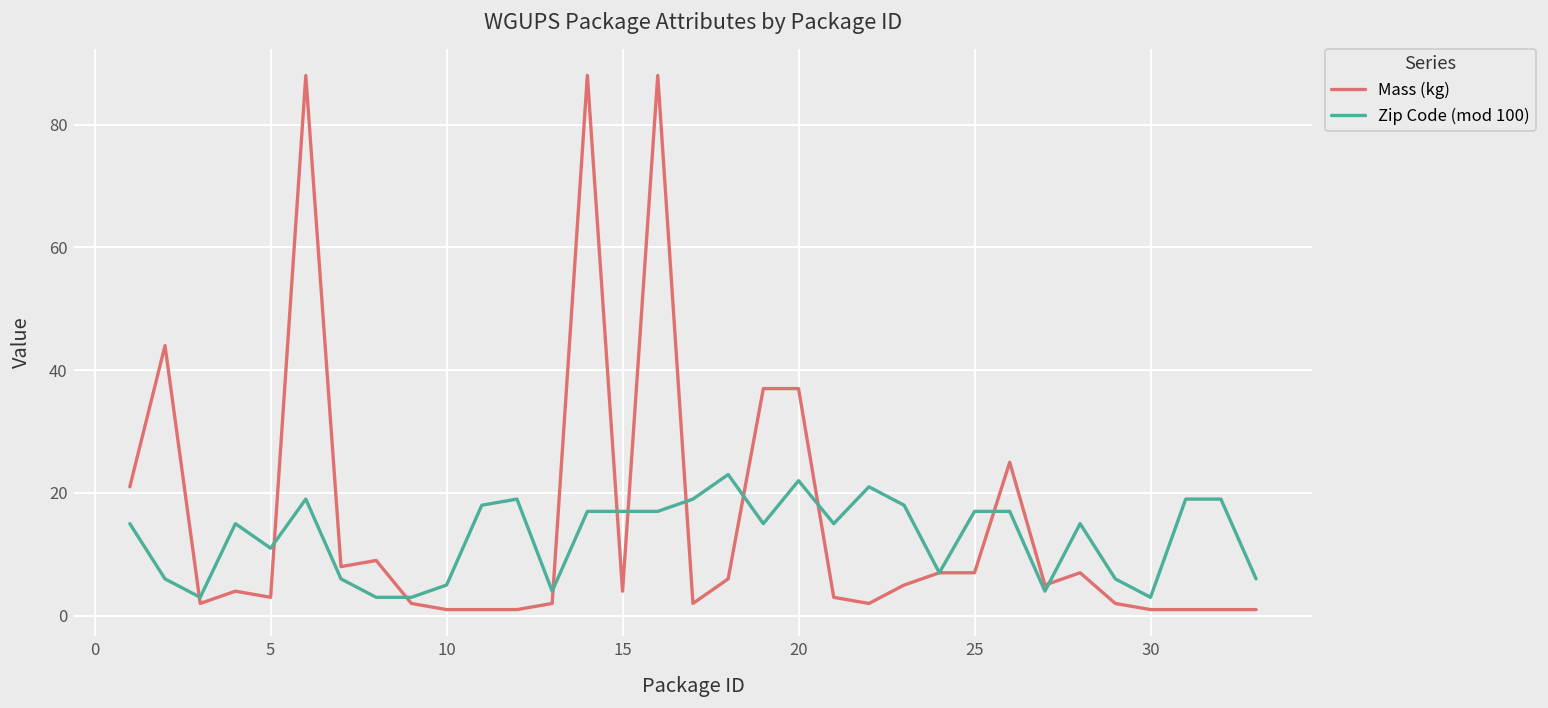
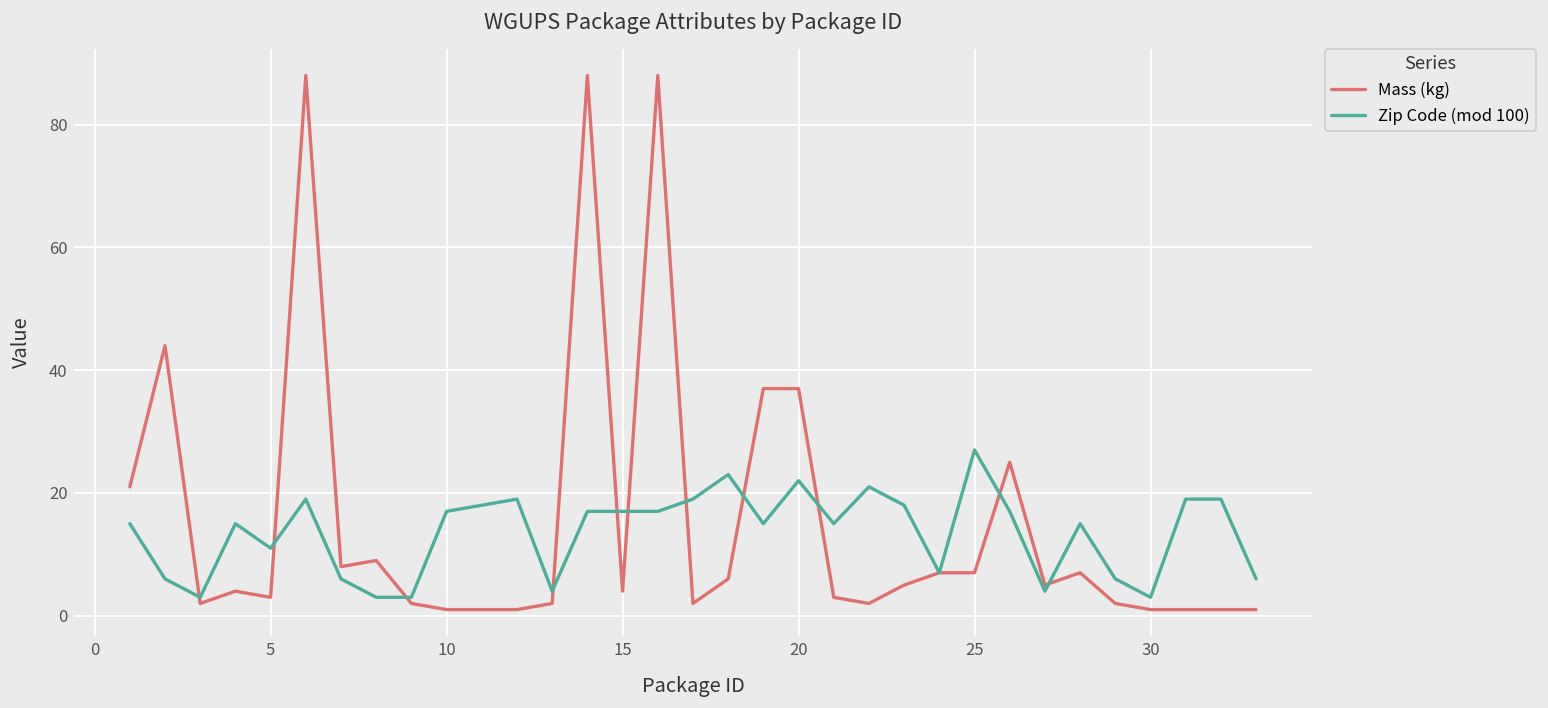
  {
    "Mass (kg)": {
      "5": 3,
      "10": 1,
      "15": 4,
      "20": 37,
      "25": 7,
      "30": 1
    },
    "Zip Code (mod 100)": {
      "5": 11,
-     "10": 5,
+     "10": 17,
      "15": 17,
      "20": 22,
-     "25": 17,
+     "25": 27,
      "30": 3
    }
  }
